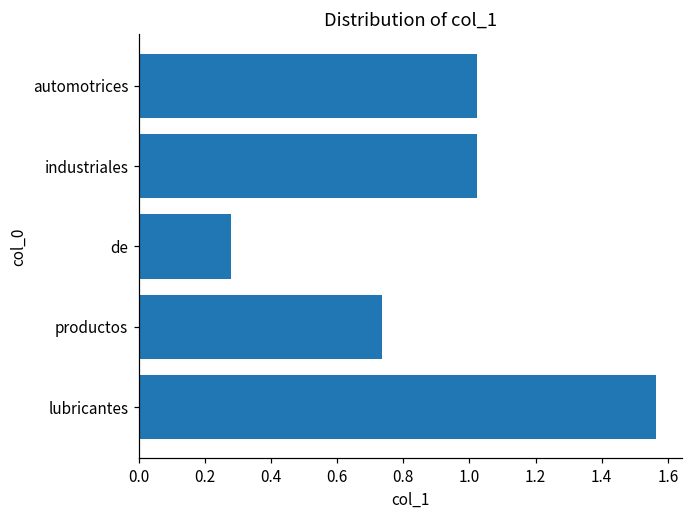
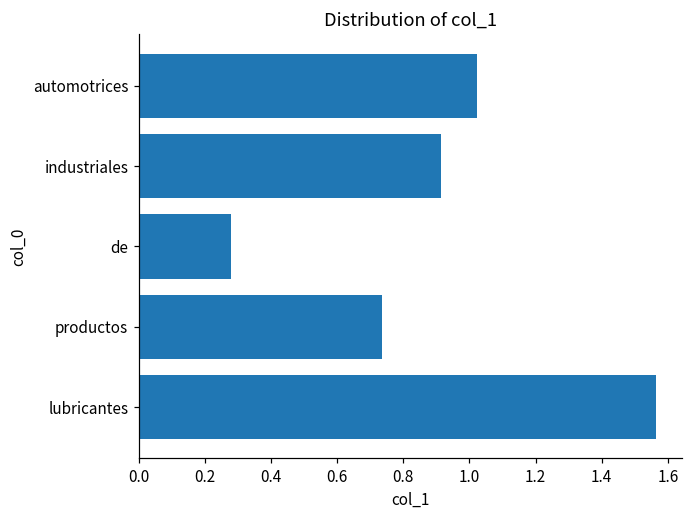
  {
    "automotrices": 1.02,
-   "industriales": 1.02,
+   "industriales": 0.91,
    "de": 0.28,
    "productos": 0.74,
    "lubricantes": 1.56
  }
